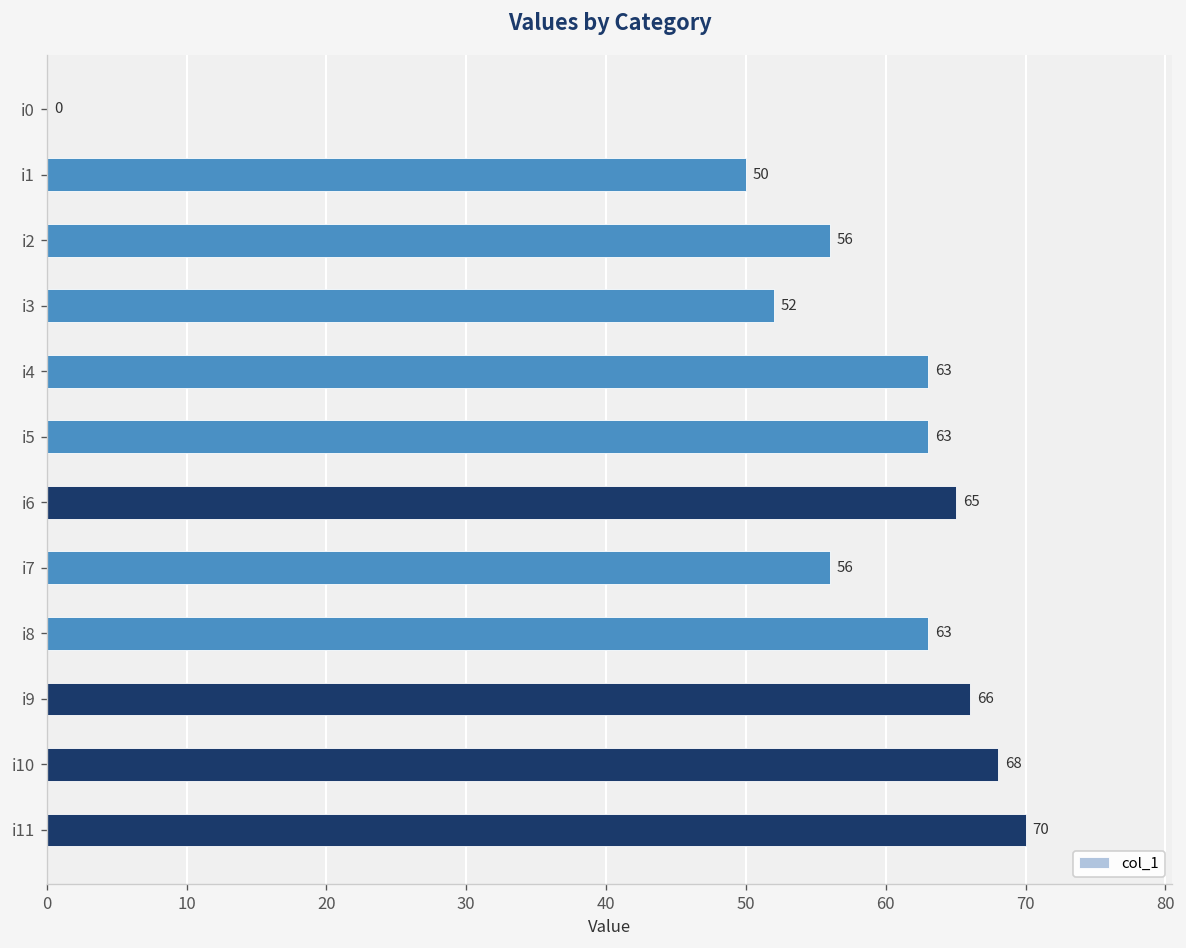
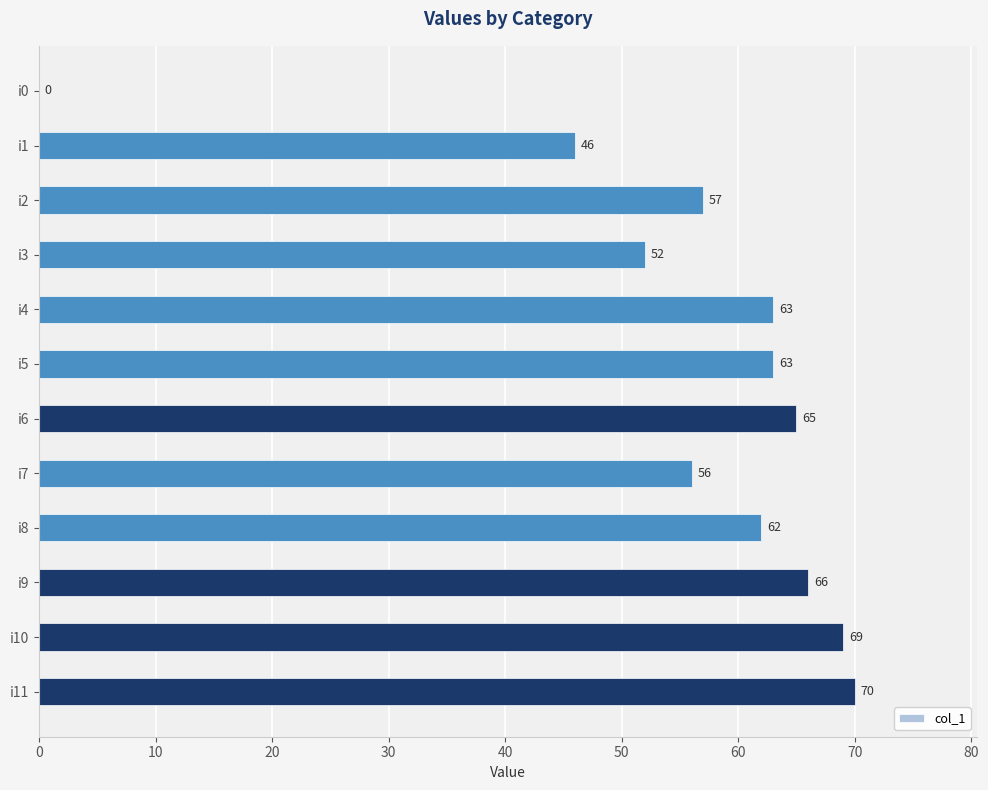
  {
    "i0": 0,
-   "i1": 50,
-   "i2": 56,
+   "i1": 46,
+   "i2": 57,
    "i3": 52,
    "i4": 63,
    "i5": 63,
    "i6": 65,
    "i7": 56,
-   "i8": 63,
+   "i8": 62,
    "i9": 66,
-   "i10": 68,
+   "i10": 69,
    "i11": 70
  }
